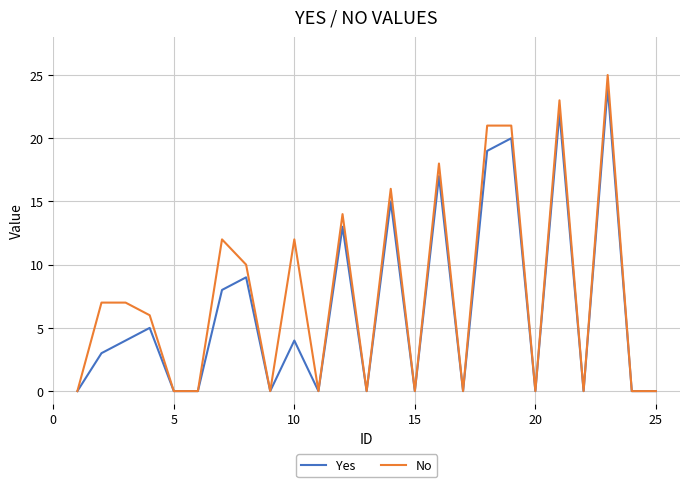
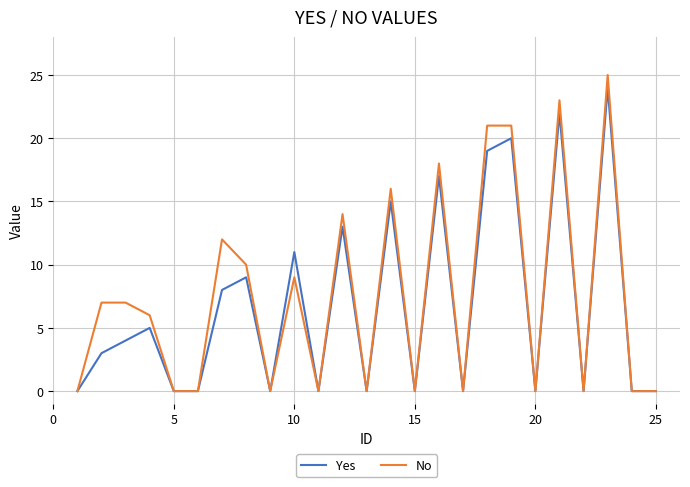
  {
    "Yes": {
-     "10": 4
+     "10": 11
    },
    "No": {
-     "10": 12
+     "10": 9
    }
  }
